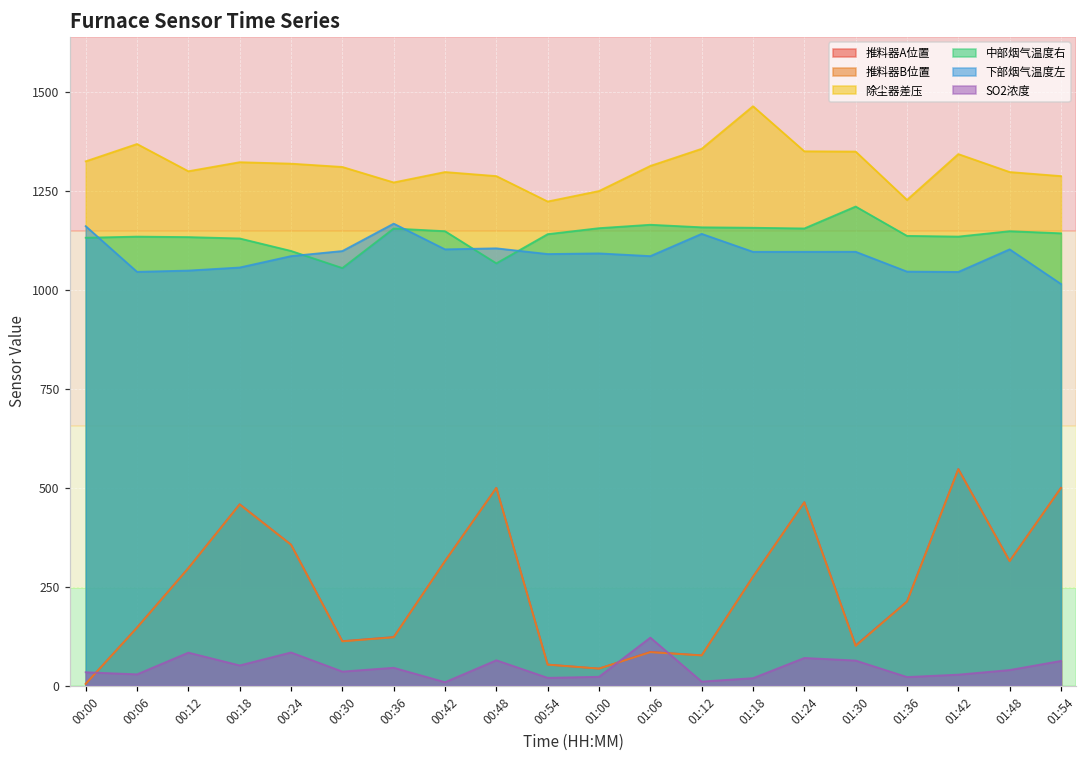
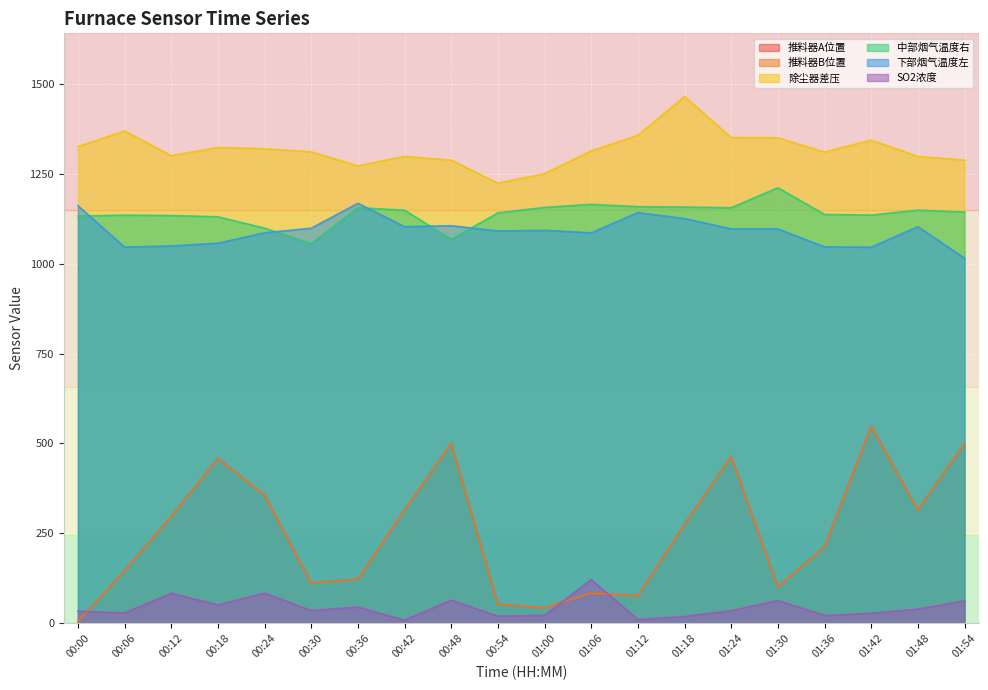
  {
    "除尘器差压": {
      "00:00": 1320,
      "00:06": 1370,
      "00:12": 1300,
      "00:18": 1320,
      "00:24": 1320,
      "00:30": 1310,
      "00:36": 1270,
      "00:42": 1300,
      "00:48": 1290,
      "00:54": 1220,
      "01:00": 1250,
      "01:06": 1310,
      "01:12": 1360,
      "01:18": 1460,
      "01:24": 1350,
      "01:30": 1350,
-     "01:36": 1230,
+     "01:36": 1310,
      "01:42": 1340,
      "01:48": 1300,
      "01:54": 1290
    },
    "中部烟气温度右": {
      "00:00": 1130,
      "00:06": 1130,
      "00:12": 1130,
      "00:18": 1130,
      "00:24": 1100,
      "00:30": 1060,
      "00:36": 1160,
      "00:42": 1150,
      "00:48": 1070,
      "00:54": 1140,
      "01:00": 1160,
      "01:06": 1160,
      "01:12": 1160,
      "01:18": 1160,
      "01:24": 1160,
      "01:30": 1210,
      "01:36": 1140,
      "01:42": 1130,
      "01:48": 1150,
      "01:54": 1140
    },
    "下部烟气温度左": {
      "00:00": 1160,
      "00:06": 1050,
      "00:12": 1050,
      "00:18": 1060,
      "00:24": 1090,
      "00:30": 1100,
      "00:36": 1170,
      "00:42": 1100,
      "00:48": 1110,
      "00:54": 1090,
      "01:00": 1090,
      "01:06": 1090,
      "01:12": 1140,
-     "01:18": 1100,
+     "01:18": 1130,
      "01:24": 1100,
      "01:30": 1100,
      "01:36": 1050,
      "01:42": 1050,
      "01:48": 1100,
      "01:54": 1020
    },
    "SO2浓度": {
      "00:00": 30,
      "00:06": 30,
      "00:12": 80,
      "00:18": 50,
      "00:24": 80,
      "00:30": 40,
      "00:36": 50,
      "00:42": 10,
      "00:48": 60,
      "00:54": 20,
      "01:00": 20,
      "01:06": 120,
      "01:12": 10,
      "01:18": 20,
-     "01:24": 70,
+     "01:24": 40,
      "01:30": 60,
      "01:36": 20,
      "01:42": 30,
      "01:48": 40,
      "01:54": 60
    }
  }
